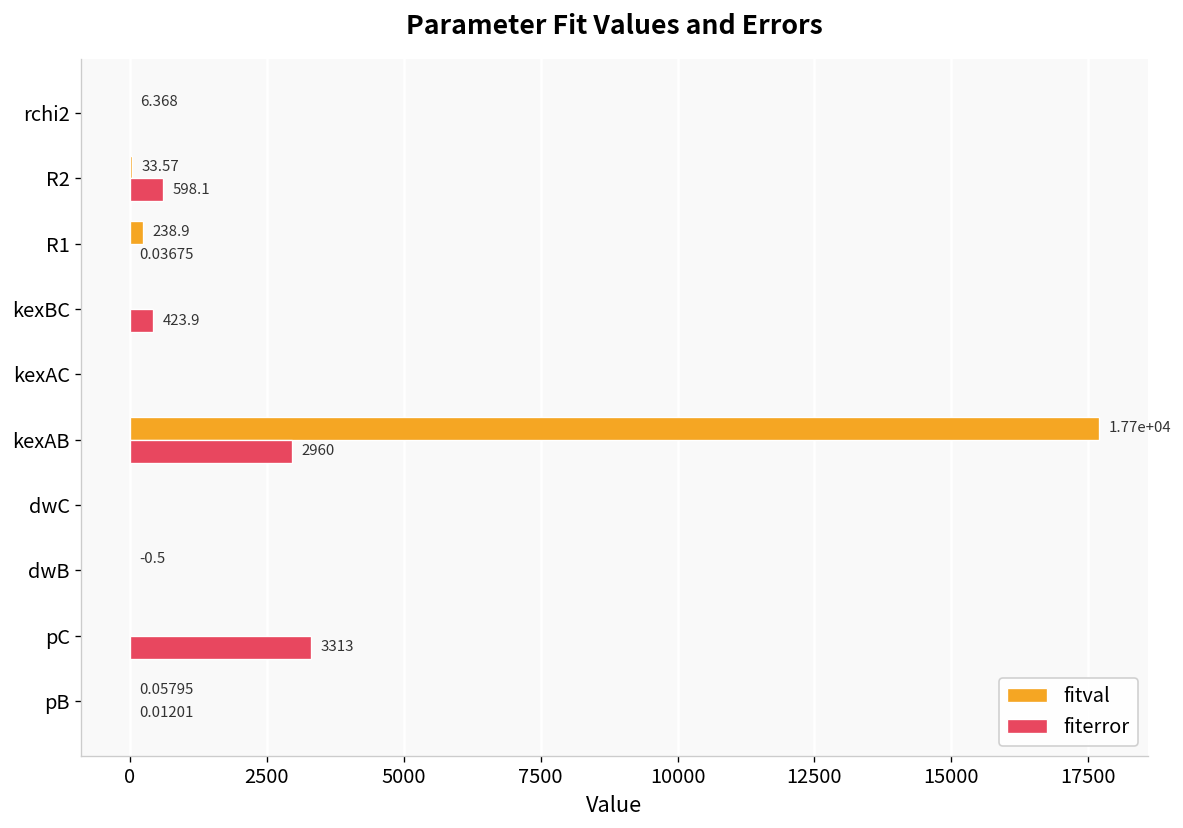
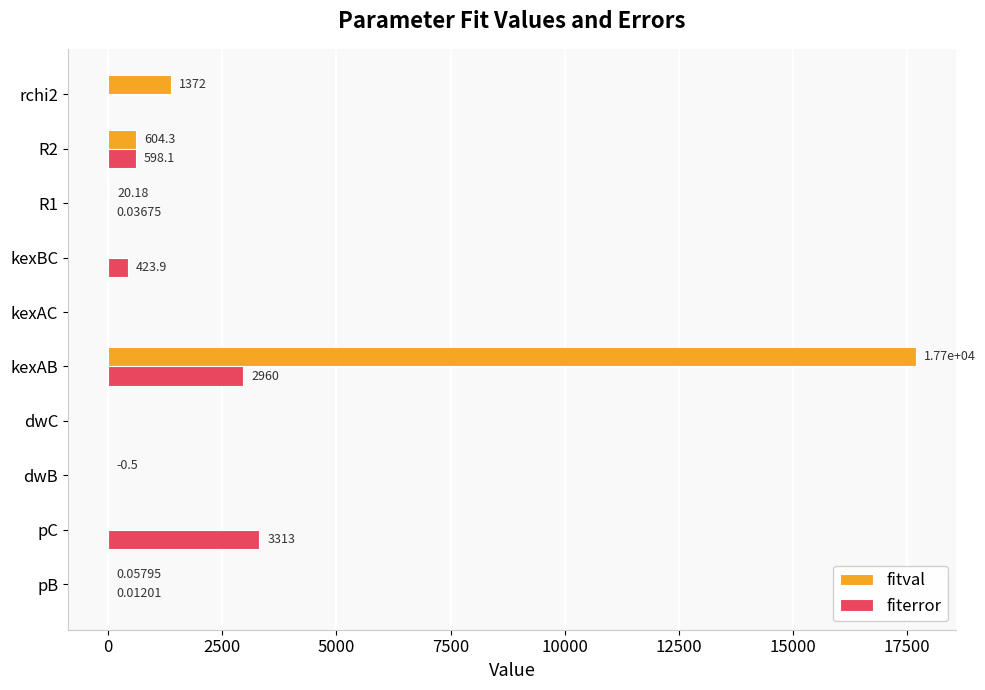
  {
    "fitval": {
-     "rchi2": 6.368,
-     "R2": 33.57,
-     "R1": 238.9,
+     "rchi2": 1372,
+     "R2": 604.3,
+     "R1": 20.18,
      "dwB": -0.5,
      "pB": 0.05795
    },
    "fiterror": {
      "R2": 598.1,
      "R1": 0.03675,
      "kexBC": 423.9,
      "kexAB": 2960,
      "pC": 3313,
      "pB": 0.01201
    }
  }
